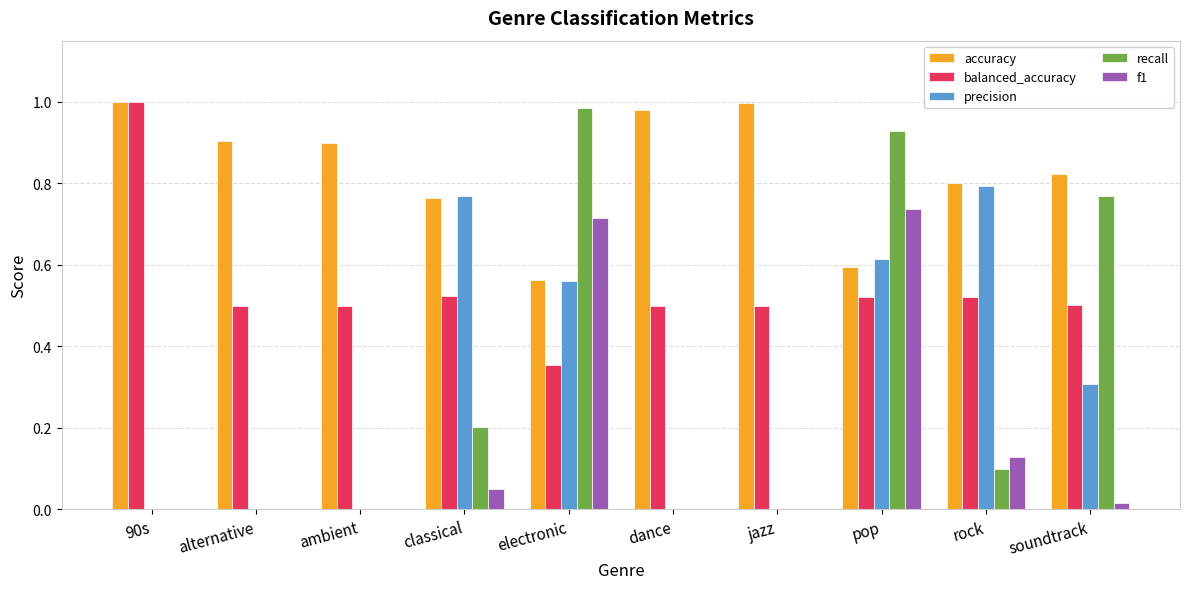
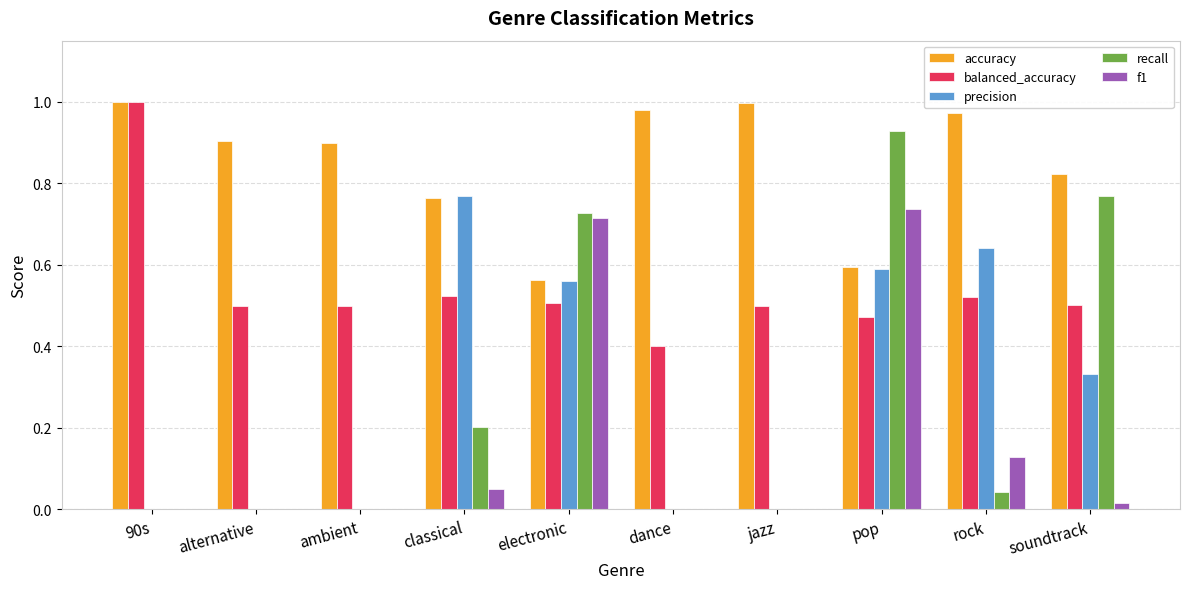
  {
    "accuracy": {
      "90s": 1.00,
      "alternative": 0.91,
      "ambient": 0.90,
      "classical": 0.76,
      "electronic": 0.56,
      "dance": 0.98,
      "jazz": 1.00,
      "pop": 0.60,
-     "rock": 0.80,
+     "rock": 0.97,
      "soundtrack": 0.82
    },
    "balanced_accuracy": {
      "90s": 1.00,
      "alternative": 0.50,
      "ambient": 0.50,
      "classical": 0.52,
-     "electronic": 0.36,
-     "dance": 0.5,
+     "electronic": 0.51,
+     "dance": 0.4,
      "jazz": 0.50,
-     "pop": 0.52,
+     "pop": 0.47,
      "rock": 0.52,
      "soundtrack": 0.50
    },
    "precision": {
      "90s": 0.00,
      "alternative": 0.00,
      "ambient": 0.00,
      "classical": 0.77,
      "electronic": 0.56,
      "dance": 0.00,
      "jazz": 0.00,
-     "pop": 0.62,
-     "rock": 0.79,
-     "soundtrack": 0.31
+     "pop": 0.59,
+     "rock": 0.64,
+     "soundtrack": 0.33
    },
    "recall": {
      "90s": 0.00,
      "alternative": 0.00,
      "ambient": 0.00,
      "classical": 0.20,
-     "electronic": 0.99,
+     "electronic": 0.73,
      "dance": 0.00,
      "jazz": 0.00,
      "pop": 0.93,
-     "rock": 0.10,
+     "rock": 0.04,
      "soundtrack": 0.77
    },
    "f1": {
      "90s": 0.00,
      "alternative": 0.00,
      "ambient": 0.00,
      "classical": 0.05,
      "electronic": 0.72,
      "dance": 0.00,
      "jazz": 0.00,
      "pop": 0.74,
      "rock": 0.13,
      "soundtrack": 0.02
    }
  }
